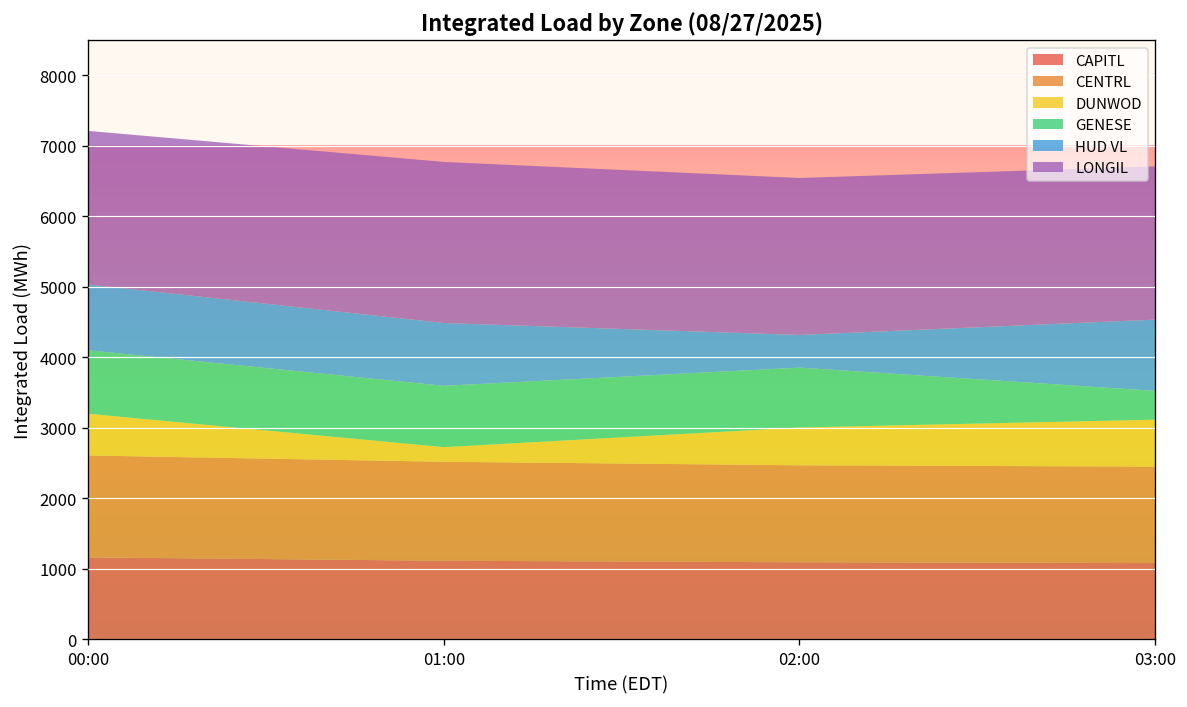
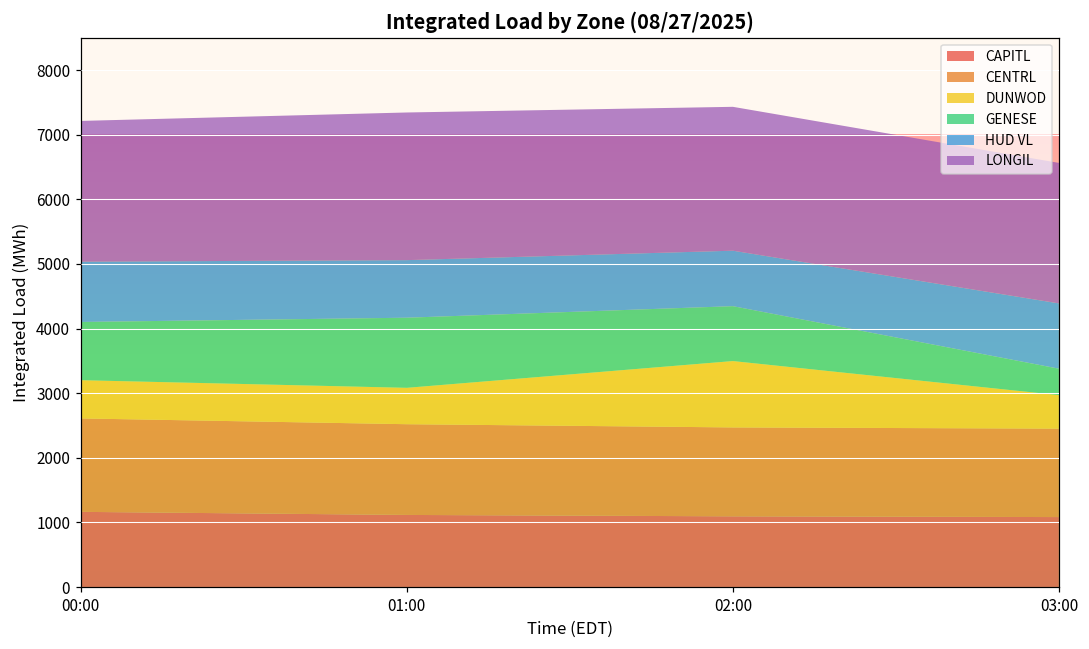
  {
    "DUNWOD": {
      "00:00": 600,
-     "01:00": 200,
-     "02:00": 500,
-     "03:00": 700
+     "01:00": 600,
+     "02:00": 1000,
+     "03:00": 500
    },
    "GENESE": {
      "00:00": 900,
-     "01:00": 900,
+     "01:00": 1100,
      "02:00": 800,
      "03:00": 400
    },
    "HUD VL": {
      "00:00": 900,
      "01:00": 900,
-     "02:00": 500,
+     "02:00": 900,
      "03:00": 1000
    },
    "LONGIL": {
      "00:00": 2200,
      "01:00": 2300,
      "02:00": 2200,
      "03:00": 2200
    }
  }
